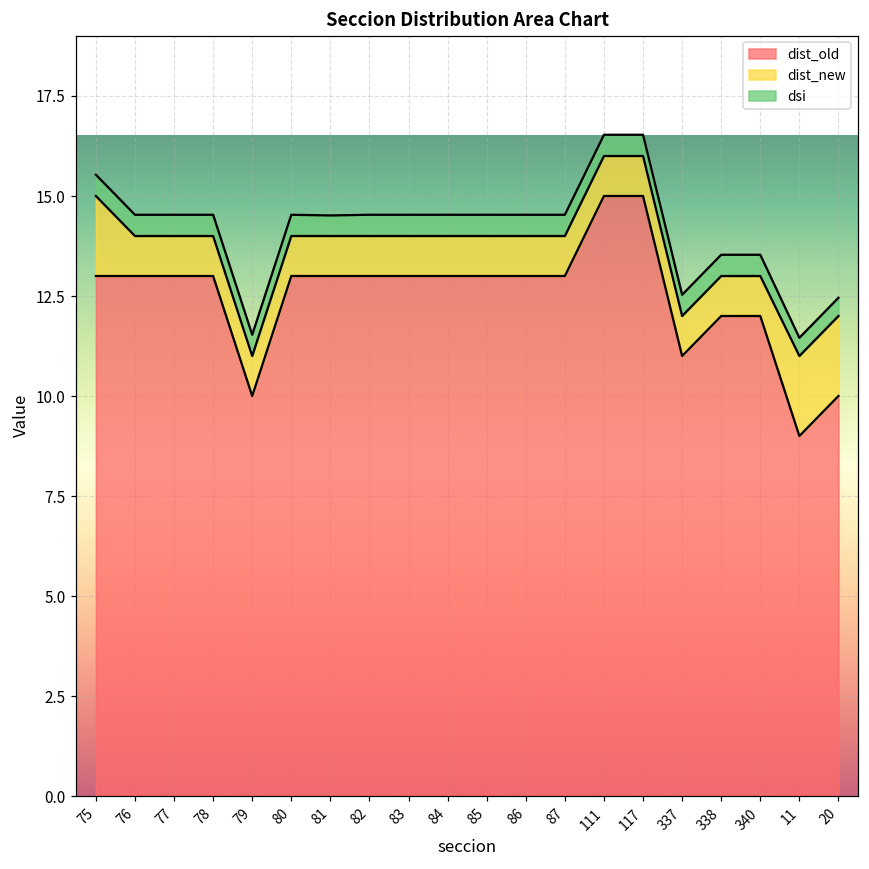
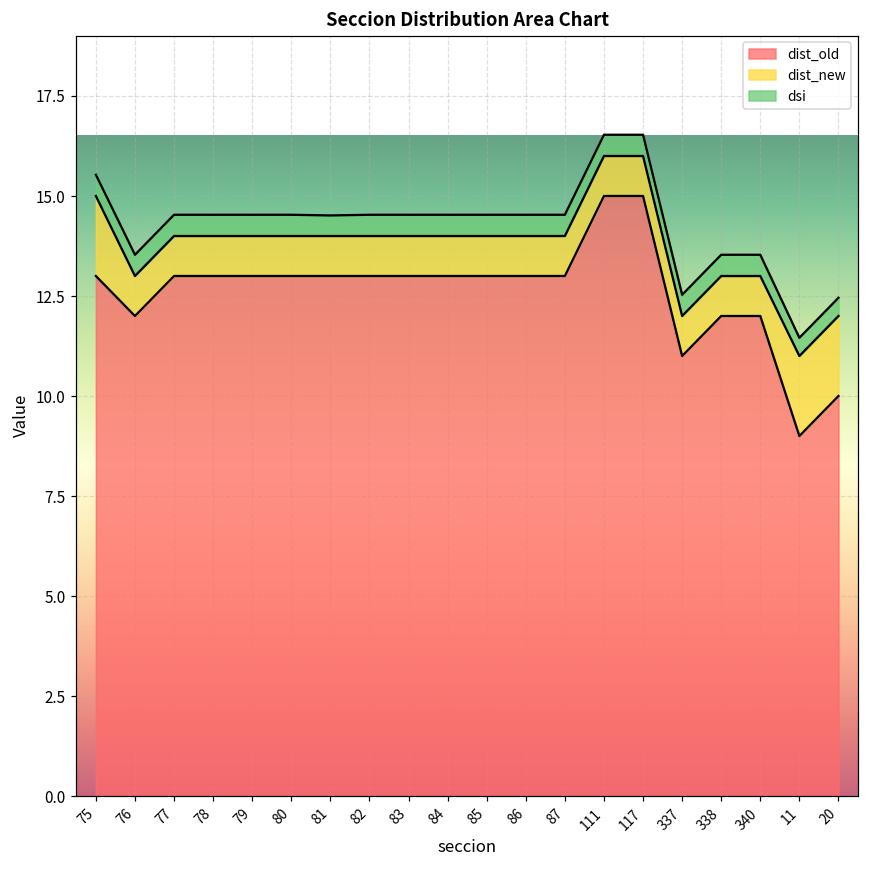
  {
    "dist_old": {
      "75": 13,
-     "76": 13,
+     "76": 12,
      "77": 13,
      "78": 13,
-     "79": 10,
+     "79": 13,
      "80": 13,
      "81": 13,
      "82": 13,
      "83": 13,
      "84": 13,
      "85": 13,
      "86": 13,
      "87": 13,
      "111": 15,
      "117": 15,
      "337": 11,
      "338": 12,
      "340": 12,
      "11": 9,
      "20": 10
    },
    "dist_new": {
      "75": 2,
      "76": 1,
      "77": 1,
      "78": 1,
      "79": 1,
      "80": 1,
      "81": 1,
      "82": 1,
      "83": 1,
      "84": 1,
      "85": 1,
      "86": 1,
      "87": 1,
      "111": 1,
      "117": 1,
      "337": 1,
      "338": 1,
      "340": 1,
      "11": 2,
      "20": 2
    },
    "dsi": {
      "75": 0.5,
      "76": 0.5,
      "77": 0.5,
      "78": 0.5,
      "79": 0.5,
      "80": 0.5,
      "81": 0.5,
      "82": 0.5,
      "83": 0.5,
      "84": 0.5,
      "85": 0.5,
      "86": 0.5,
      "87": 0.5,
      "111": 0.5,
      "117": 0.5,
      "337": 0.5,
      "338": 0.5,
      "340": 0.5,
      "11": 0.5,
      "20": 0.5
    }
  }
